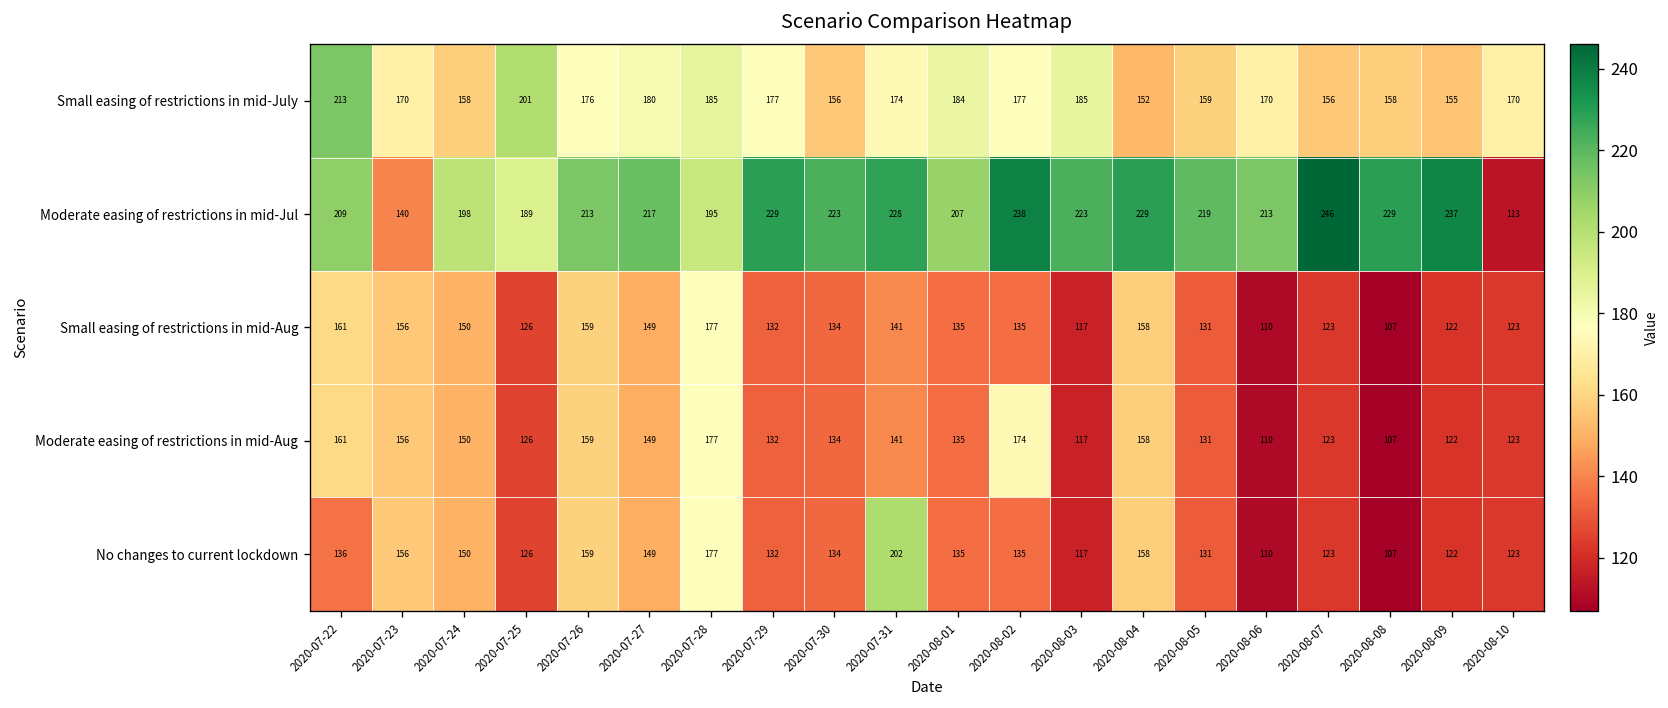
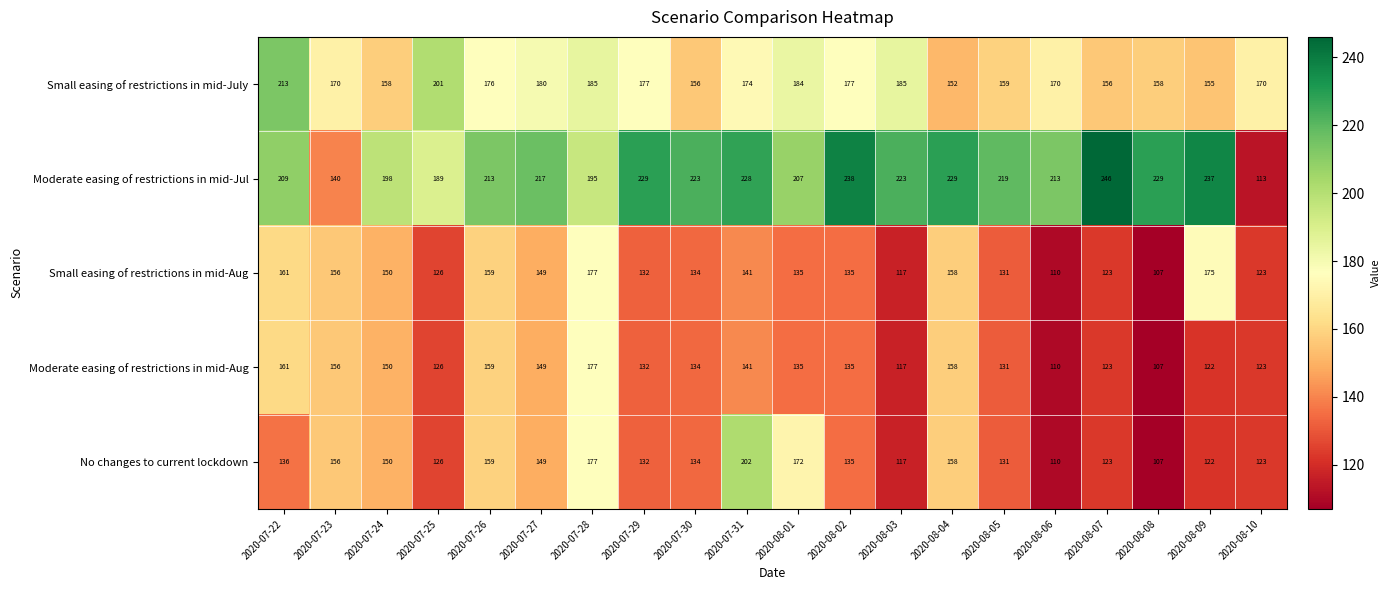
  {
    "Small easing of restrictions in mid-July": {
      "2020-07-22": 213,
      "2020-07-23": 170,
      "2020-07-24": 158,
      "2020-07-25": 201,
      "2020-07-26": 176,
      "2020-07-27": 180,
      "2020-07-28": 185,
      "2020-07-29": 177,
      "2020-07-30": 156,
      "2020-07-31": 174,
      "2020-08-01": 184,
      "2020-08-02": 177,
      "2020-08-03": 185,
      "2020-08-04": 152,
      "2020-08-05": 159,
      "2020-08-06": 170,
      "2020-08-07": 156,
      "2020-08-08": 158,
      "2020-08-09": 155,
      "2020-08-10": 170
    },
    "Moderate easing of restrictions in mid-Jul": {
      "2020-07-22": 209,
      "2020-07-23": 140,
      "2020-07-24": 198,
      "2020-07-25": 189,
      "2020-07-26": 213,
      "2020-07-27": 217,
      "2020-07-28": 195,
      "2020-07-29": 229,
      "2020-07-30": 223,
      "2020-07-31": 228,
      "2020-08-01": 207,
      "2020-08-02": 238,
      "2020-08-03": 223,
      "2020-08-04": 229,
      "2020-08-05": 219,
      "2020-08-06": 213,
      "2020-08-07": 246,
      "2020-08-08": 229,
      "2020-08-09": 237,
      "2020-08-10": 113
    },
    "Small easing of restrictions in mid-Aug": {
      "2020-07-22": 161,
      "2020-07-23": 156,
      "2020-07-24": 150,
      "2020-07-25": 126,
      "2020-07-26": 159,
      "2020-07-27": 149,
      "2020-07-28": 177,
      "2020-07-29": 132,
      "2020-07-30": 134,
      "2020-07-31": 141,
      "2020-08-01": 135,
      "2020-08-02": 135,
      "2020-08-03": 117,
      "2020-08-04": 158,
      "2020-08-05": 131,
      "2020-08-06": 110,
      "2020-08-07": 123,
      "2020-08-08": 107,
-     "2020-08-09": 122,
+     "2020-08-09": 175,
      "2020-08-10": 123
    },
    "Moderate easing of restrictions in mid-Aug": {
      "2020-07-22": 161,
      "2020-07-23": 156,
      "2020-07-24": 150,
      "2020-07-25": 126,
      "2020-07-26": 159,
      "2020-07-27": 149,
      "2020-07-28": 177,
      "2020-07-29": 132,
      "2020-07-30": 134,
      "2020-07-31": 141,
      "2020-08-01": 135,
-     "2020-08-02": 174,
+     "2020-08-02": 135,
      "2020-08-03": 117,
      "2020-08-04": 158,
      "2020-08-05": 131,
      "2020-08-06": 110,
      "2020-08-07": 123,
      "2020-08-08": 107,
      "2020-08-09": 122,
      "2020-08-10": 123
    },
    "No changes to current lockdown": {
      "2020-07-22": 136,
      "2020-07-23": 156,
      "2020-07-24": 150,
      "2020-07-25": 126,
      "2020-07-26": 159,
      "2020-07-27": 149,
      "2020-07-28": 177,
      "2020-07-29": 132,
      "2020-07-30": 134,
      "2020-07-31": 202,
-     "2020-08-01": 135,
+     "2020-08-01": 172,
      "2020-08-02": 135,
      "2020-08-03": 117,
      "2020-08-04": 158,
      "2020-08-05": 131,
      "2020-08-06": 110,
      "2020-08-07": 123,
      "2020-08-08": 107,
      "2020-08-09": 122,
      "2020-08-10": 123
    }
  }
